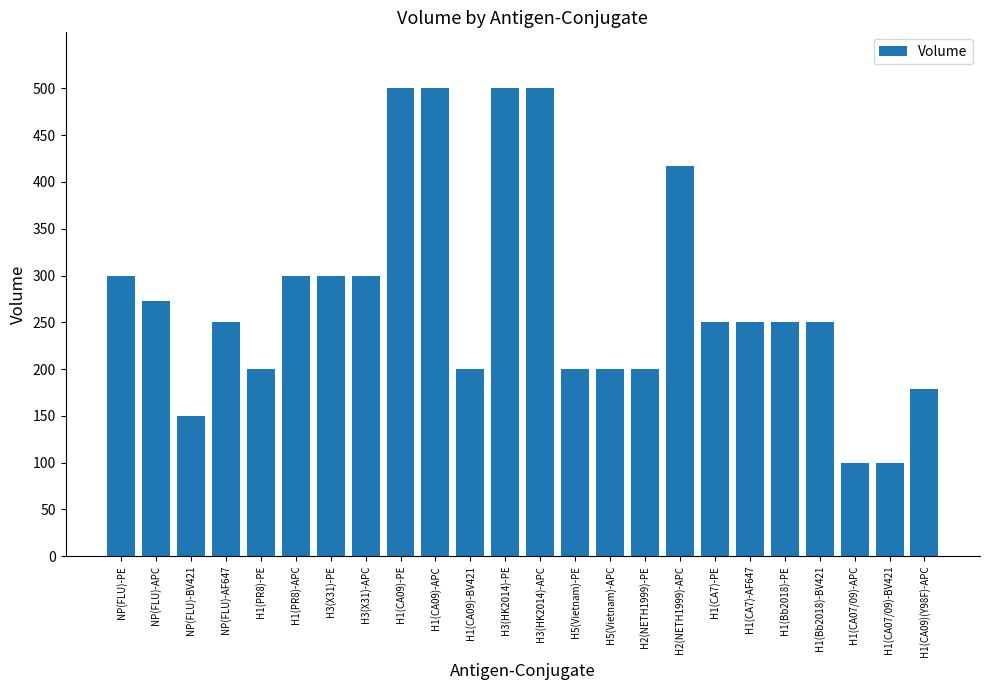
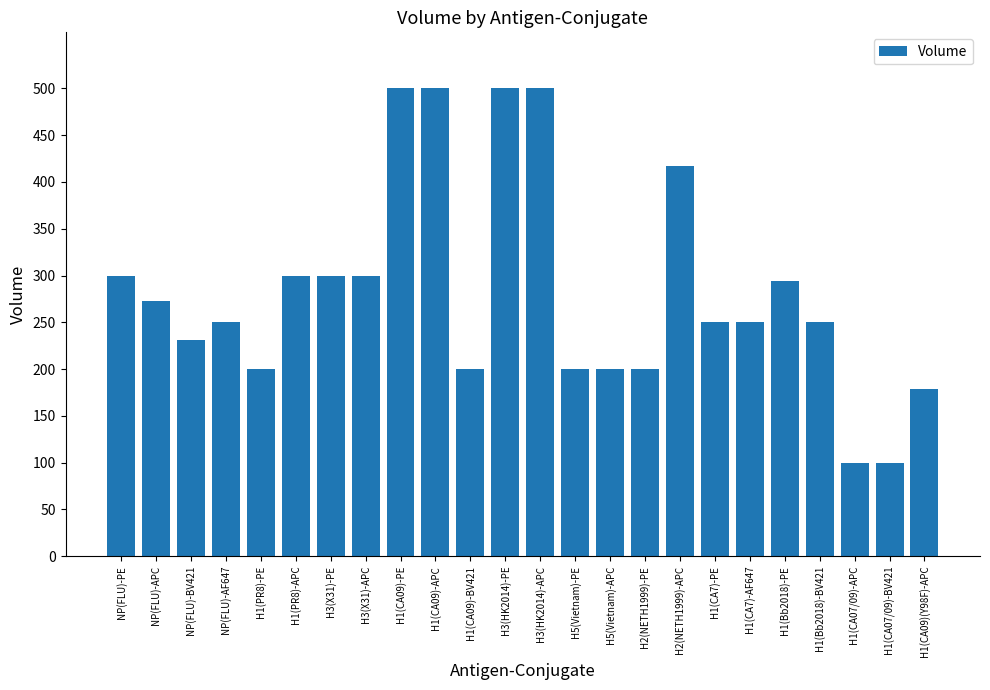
  {
    "NP(FLU)-PE": 300,
    "NP(FLU)-APC": 270,
-   "NP(FLU)-BV421": 150,
+   "NP(FLU)-BV421": 230,
    "NP(FLU)-AF647": 250,
    "H1(PR8)-PE": 200,
    "H1(PR8)-APC": 300,
    "H3(X31)-PE": 300,
    "H3(X31)-APC": 300,
    "H1(CA09)-PE": 500,
    "H1(CA09)-APC": 500,
    "H1(CA09)-BV421": 200,
    "H3(HK2014)-PE": 500,
    "H3(HK2014)-APC": 500,
    "H5(Vietnam)-PE": 200,
    "H5(Vietnam)-APC": 200,
    "H2(NETH1999)-PE": 200,
    "H2(NETH1999)-APC": 420,
    "H1(CA7)-PE": 250,
    "H1(CA7)-AF647": 250,
-   "H1(Bb2018)-PE": 250,
+   "H1(Bb2018)-PE": 290,
    "H1(Bb2018)-BV421": 250,
    "H1(CA07/09)-APC": 100,
    "H1(CA07/09)-BV421": 100,
    "H1(CA09)(Y98F)-APC": 180
  }
